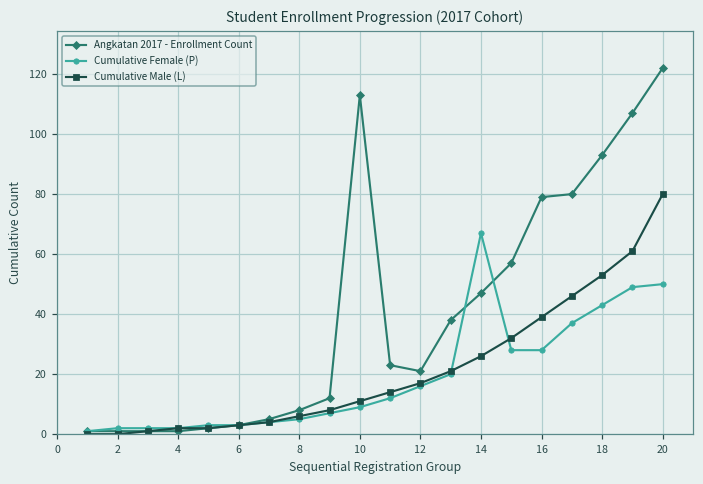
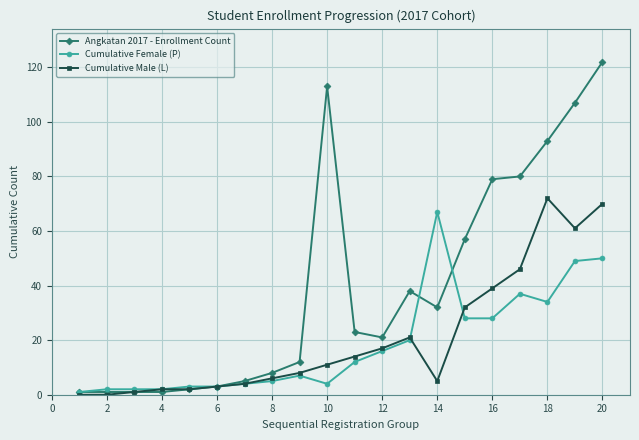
  {
    "Angkatan 2017 - Enrollment Count": {
      "2": 1,
      "4": 1,
      "8": 8,
      "10": 113,
      "12": 21,
-     "14": 47,
+     "14": 32,
      "16": 79,
      "18": 93,
      "20": 122
    },
    "Cumulative Female (P)": {
      "2": 2,
      "8": 5,
-     "10": 9,
+     "10": 4,
      "12": 16,
      "14": 67,
      "16": 28,
-     "18": 43,
+     "18": 34,
      "20": 50
    },
    "Cumulative Male (L)": {
      "2": 0,
      "8": 6,
      "10": 11,
      "12": 17,
-     "14": 26,
+     "14": 5,
      "16": 39,
-     "18": 53,
-     "20": 80
+     "18": 72,
+     "20": 70
    }
  }
